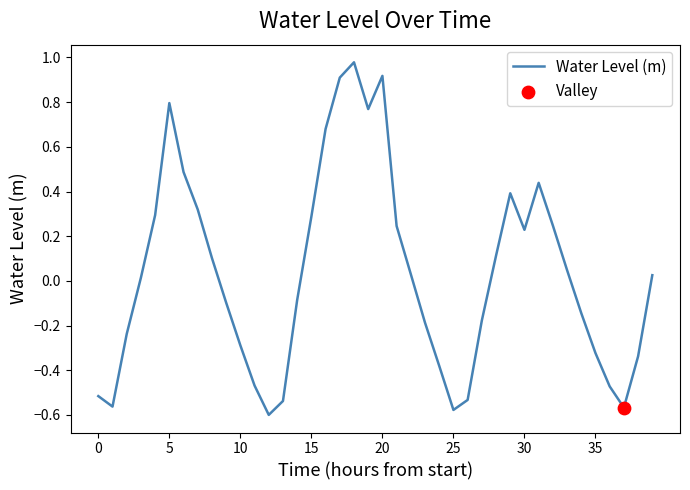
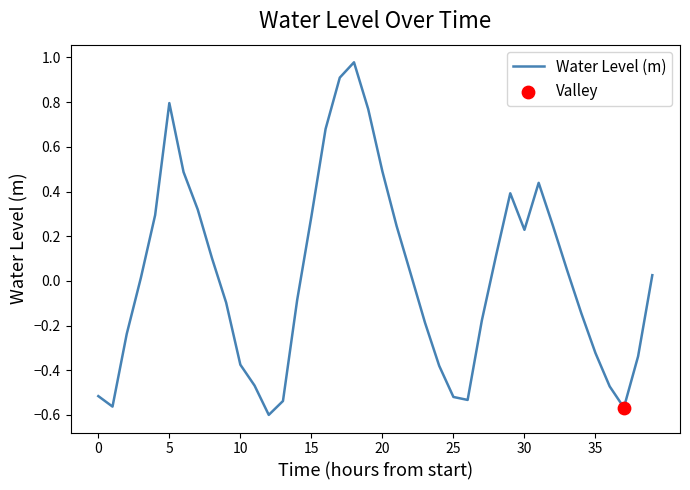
  {
    "Water Level (m)": {
      "0": -0.52,
      "5": 0.80,
-     "10": -0.29,
+     "10": -0.38,
      "15": 0.29,
-     "20": 0.92,
-     "25": -0.58,
+     "20": 0.49,
+     "25": -0.52,
      "30": 0.23,
      "35": -0.32
    }
  }
